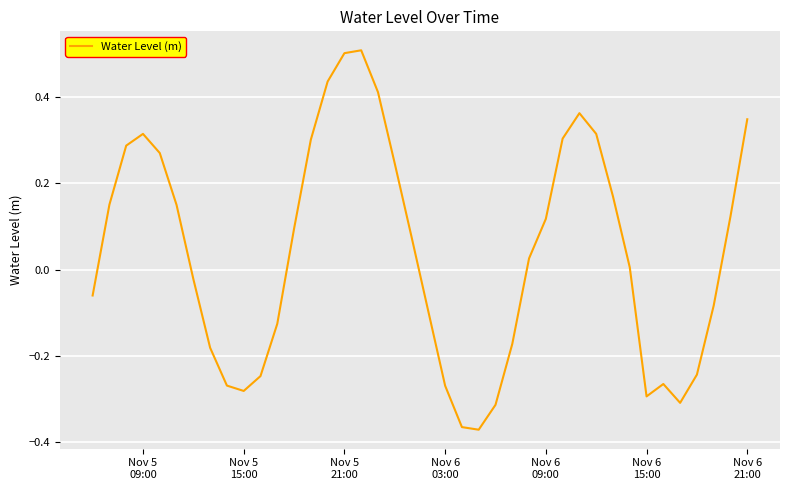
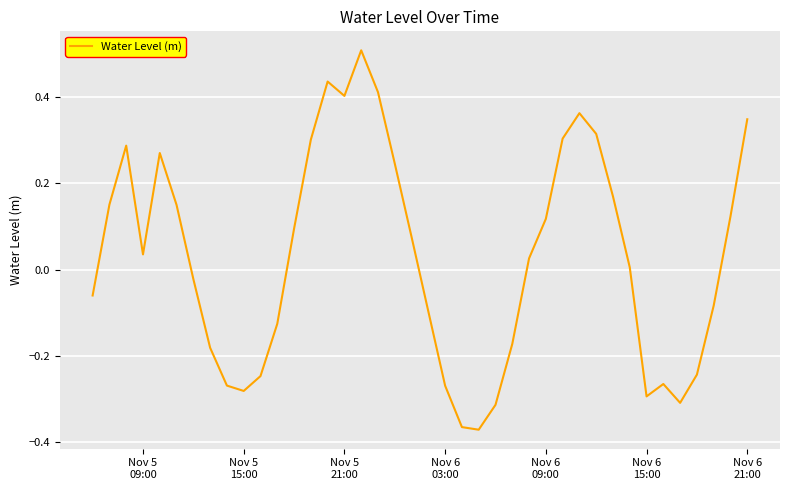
  {
-   "Nov 5 09:00": 0.32,
+   "Nov 5 09:00": 0.04,
    "Nov 5 15:00": -0.28,
-   "Nov 5 21:00": 0.50,
+   "Nov 5 21:00": 0.40,
    "Nov 6 03:00": -0.27,
    "Nov 6 09:00": 0.12,
    "Nov 6 15:00": -0.29,
    "Nov 6 21:00": 0.35
  }
